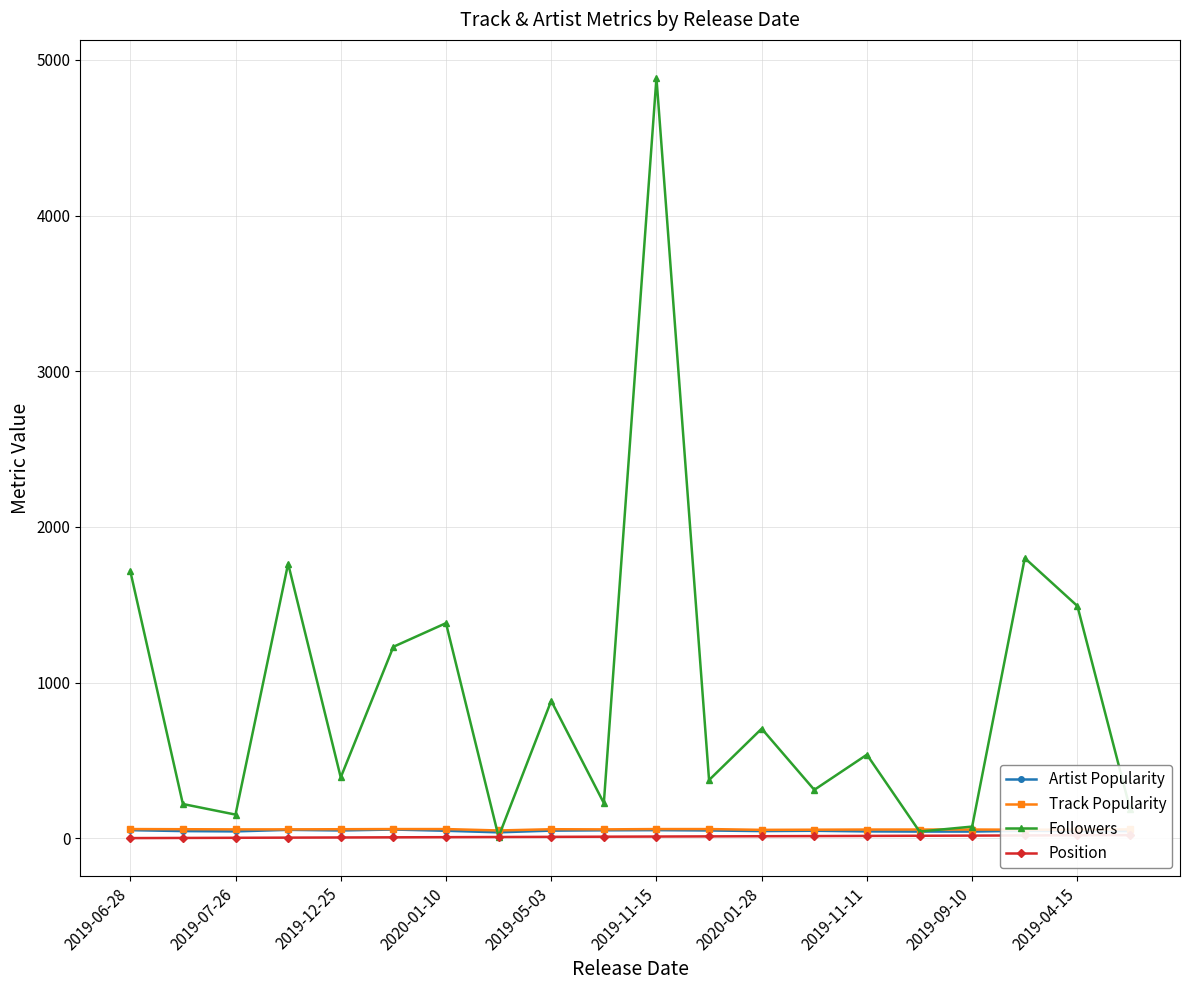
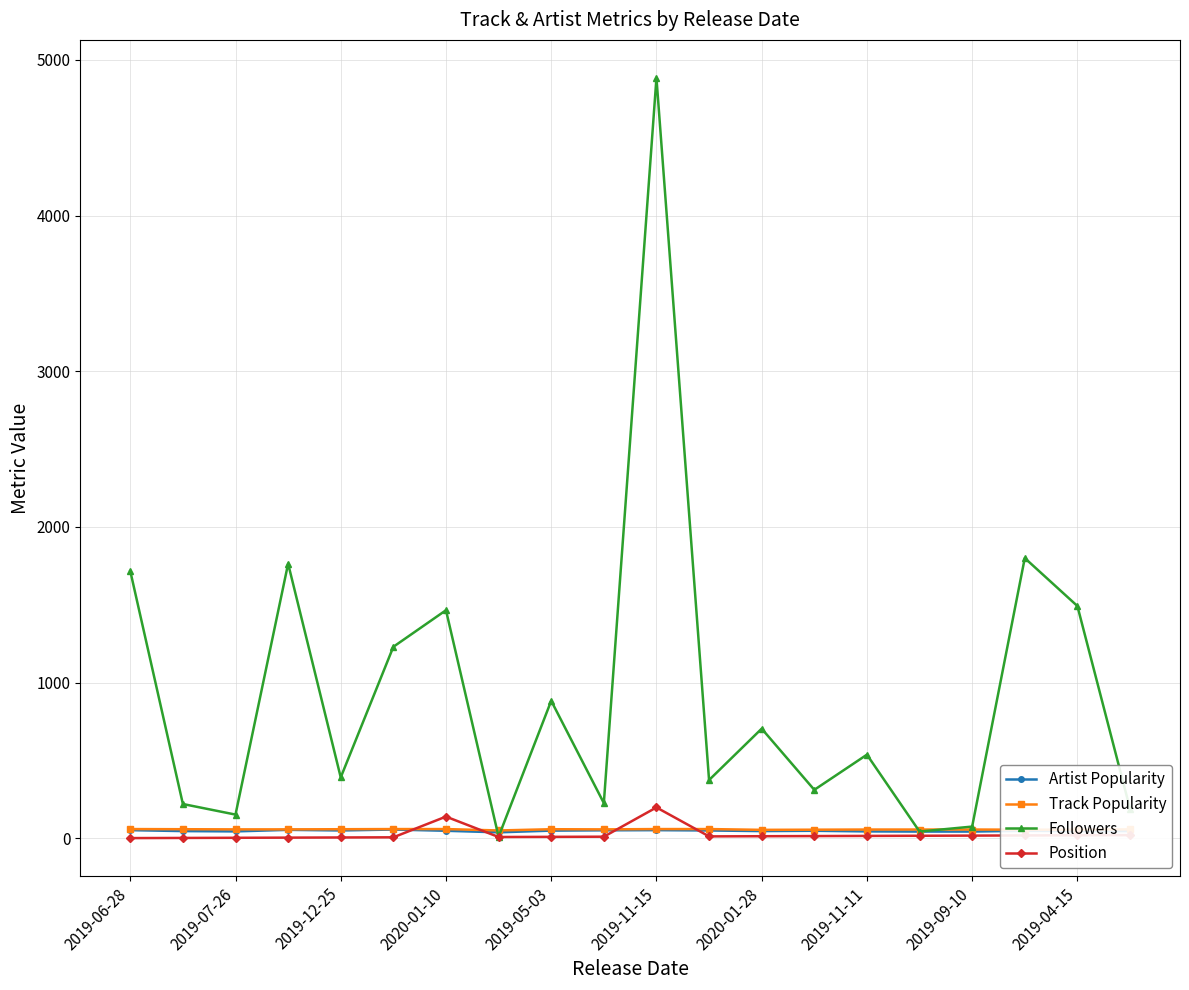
  {
    "Followers": {
      "2019-06-28": 1720,
      "2019-12-25": 390,
-     "2020-01-10": 1380,
+     "2020-01-10": 1470,
      "2019-05-03": 880,
      "2019-11-15": 4890,
      "2020-01-28": 700,
      "2019-09-10": 80,
      "2019-04-15": 1490
    },
    "Position": {
      "2019-06-28": 0,
      "2019-12-25": 10,
-     "2020-01-10": 10,
+     "2020-01-10": 140,
      "2019-05-03": 10,
-     "2019-11-15": 10,
+     "2019-11-15": 200,
      "2020-01-28": 10,
      "2019-09-10": 20
    }
  }
